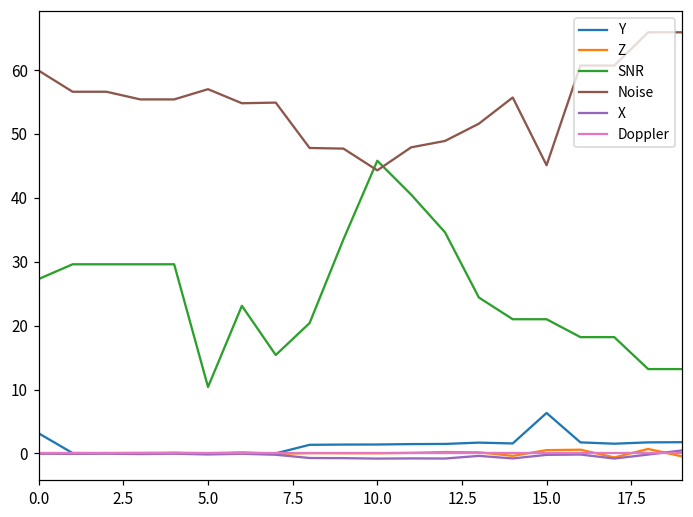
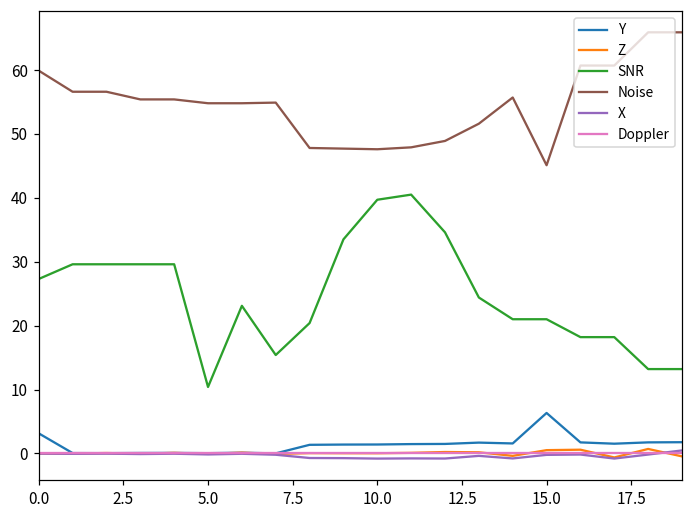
  {
    "Y": {
      "0.0": 3,
      "10.0": 1,
      "15.0": 6
    },
    "Z": {
      "15.0": 1
    },
    "SNR": {
      "0.0": 27,
      "5.0": 10,
-     "10.0": 46,
+     "10.0": 40,
      "15.0": 21
    },
    "Noise": {
      "0.0": 60,
-     "5.0": 57,
-     "10.0": 44,
+     "5.0": 55,
+     "10.0": 48,
      "15.0": 45
    },
    "X": {
      "10.0": -1
    }
  }
